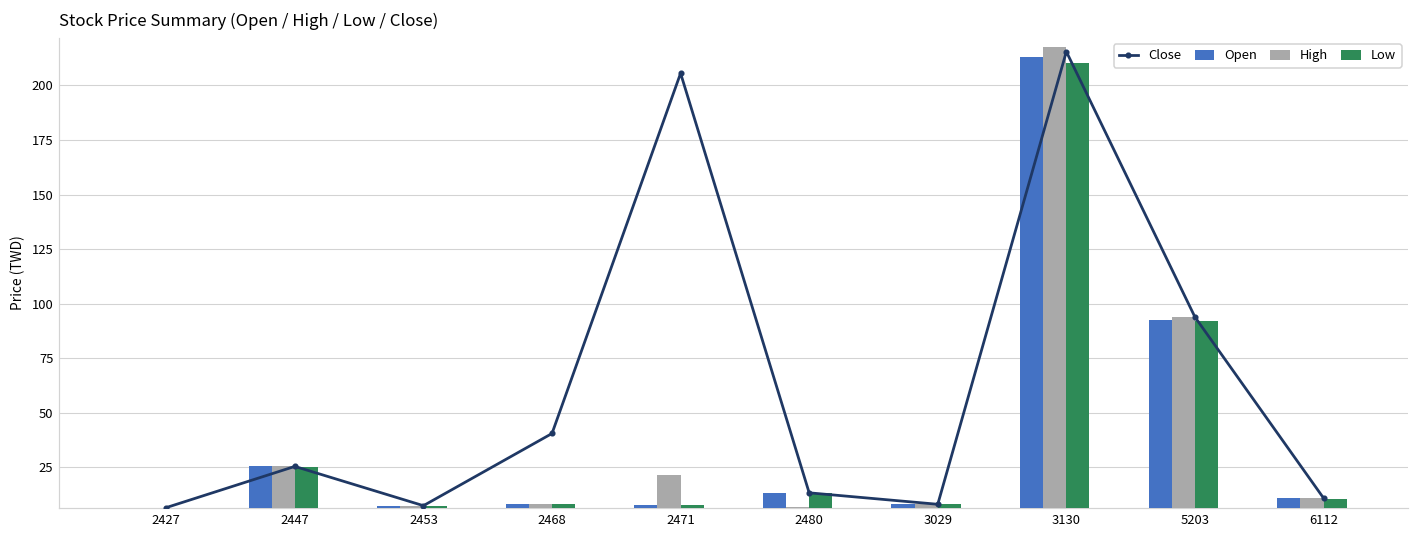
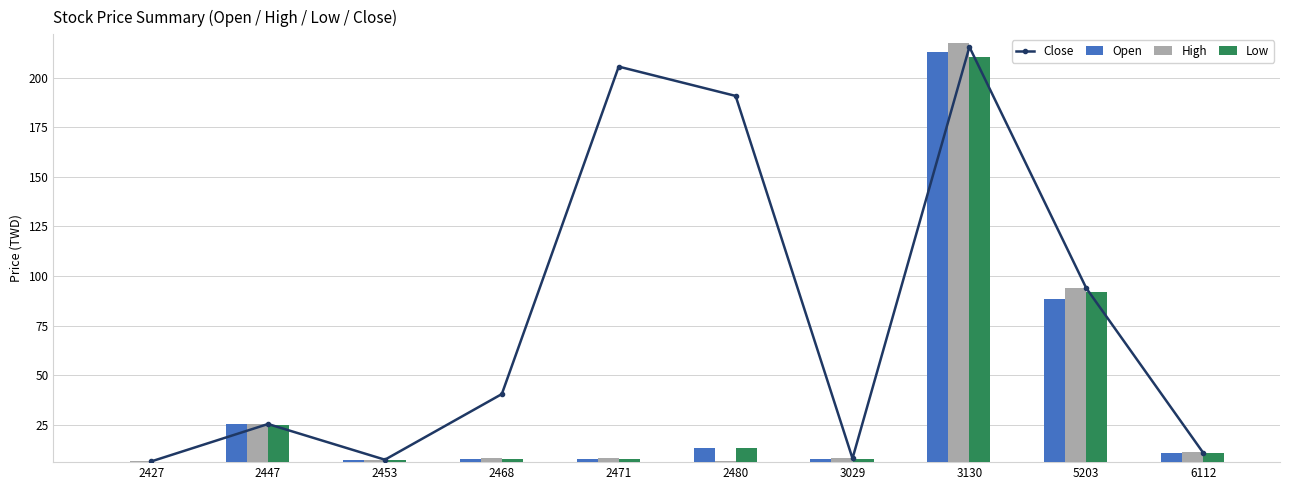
  {
    "Open": {
      "2427": 6,
      "2447": 26,
      "2453": 7,
      "2468": 8,
      "2471": 8,
      "2480": 13,
      "3029": 8,
      "3130": 213,
-     "5203": 93,
+     "5203": 89,
      "6112": 11
    },
    "Close": {
      "2427": 7,
      "2447": 25,
      "2453": 7,
      "2468": 41,
      "2471": 206,
-     "2480": 13,
+     "2480": 191,
      "3029": 8,
      "3130": 216,
      "5203": 94,
      "6112": 11
    },
    "High": {
      "2427": 7,
      "2447": 26,
      "2453": 8,
      "2468": 8,
-     "2471": 21,
+     "2471": 8,
      "2480": 7,
      "3029": 8,
      "3130": 218,
      "5203": 94,
      "6112": 11
    },
    "Low": {
      "2427": 6,
      "2447": 25,
      "2453": 7,
      "2468": 8,
      "2471": 8,
      "2480": 13,
      "3029": 8,
      "3130": 211,
      "5203": 92,
      "6112": 11
    }
  }
